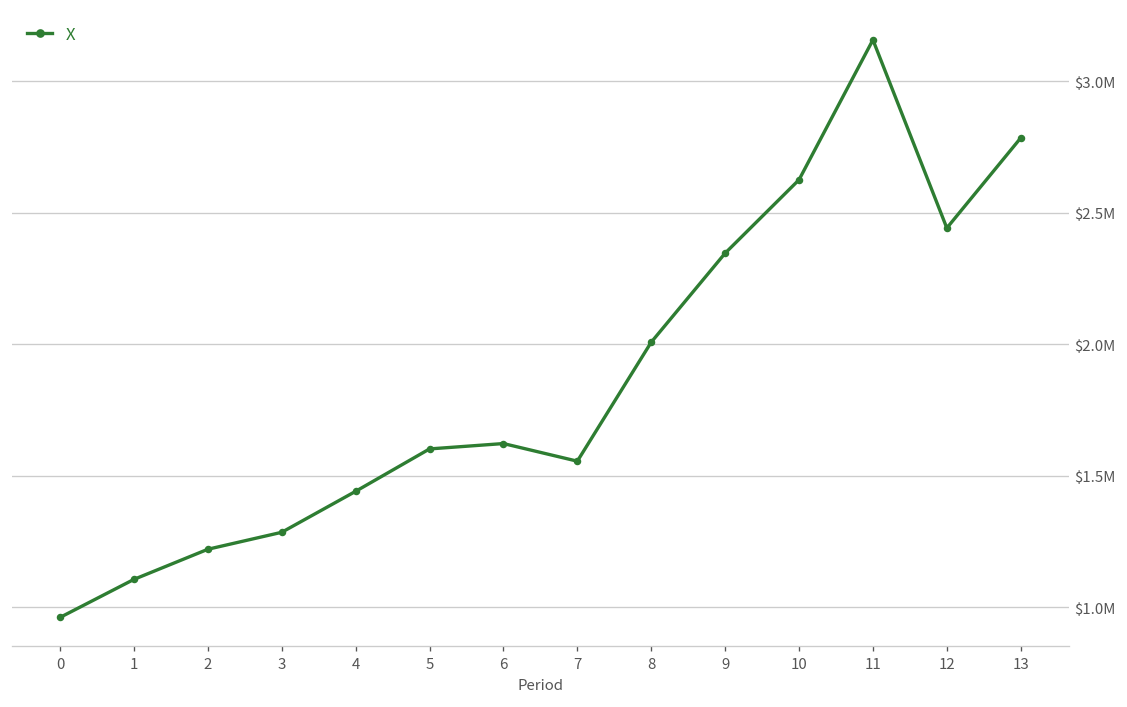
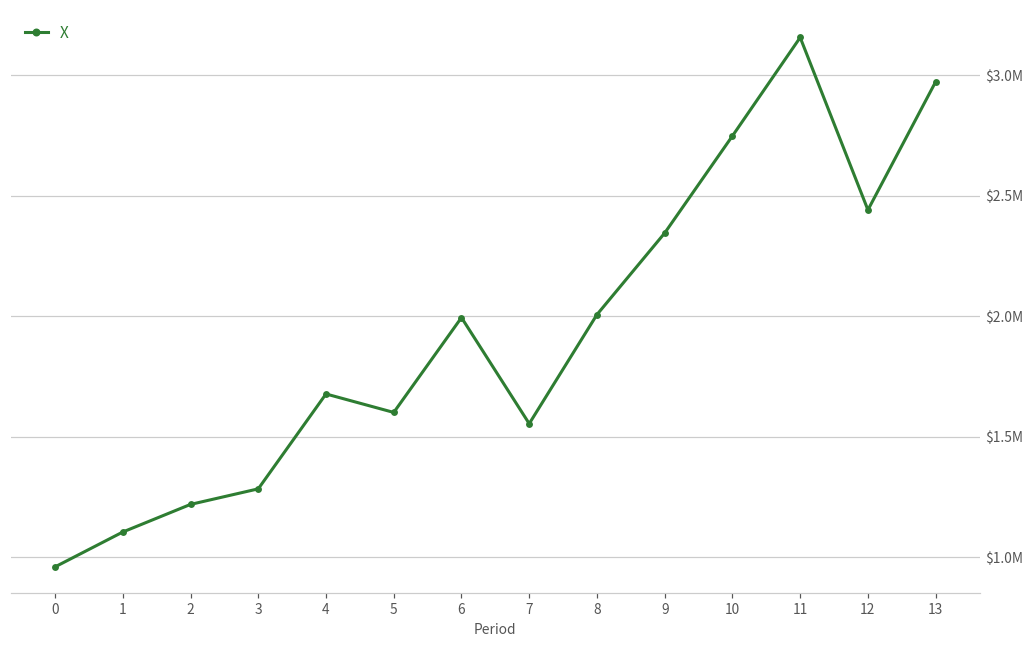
  {
    "0": "$960000",
    "1": "$1110000",
    "2": "$1220000",
    "3": "$1280000",
-   "4": "$1440000",
+   "4": "$1680000",
    "5": "$1600000",
-   "6": "$1620000",
+   "6": "$2000000",
    "7": "$1560000",
    "8": "$2010000",
    "9": "$2350000",
-   "10": "$2630000",
+   "10": "$2750000",
    "11": "$3160000",
    "12": "$2440000",
-   "13": "$2780000"
+   "13": "$2970000"
  }
